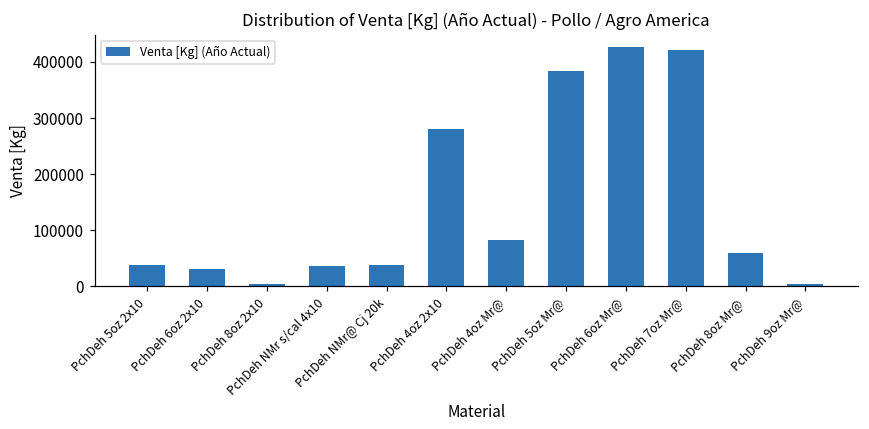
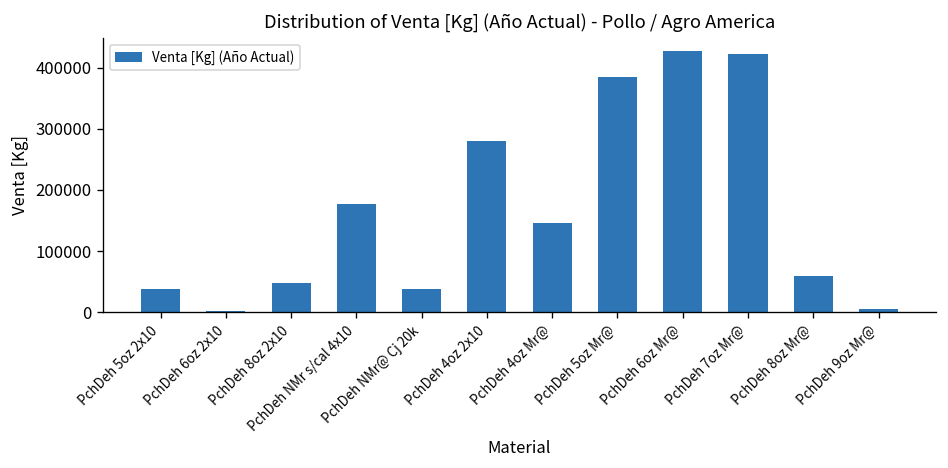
  {
    "PchDeh 5oz 2x10": 40000,
-   "PchDeh 6oz 2x10": 30000,
-   "PchDeh 8oz 2x10": 0,
-   "PchDeh NMr s/cal 4x10": 40000,
+   "PchDeh 6oz 2x10": 0,
+   "PchDeh 8oz 2x10": 50000,
+   "PchDeh NMr s/cal 4x10": 180000,
    "PchDeh NMr@ Cj 20k": 40000,
    "PchDeh 4oz 2x10": 280000,
-   "PchDeh 4oz Mr@": 80000,
+   "PchDeh 4oz Mr@": 150000,
    "PchDeh 5oz Mr@": 380000,
    "PchDeh 6oz Mr@": 430000,
    "PchDeh 7oz Mr@": 420000,
    "PchDeh 8oz Mr@": 60000
  }
